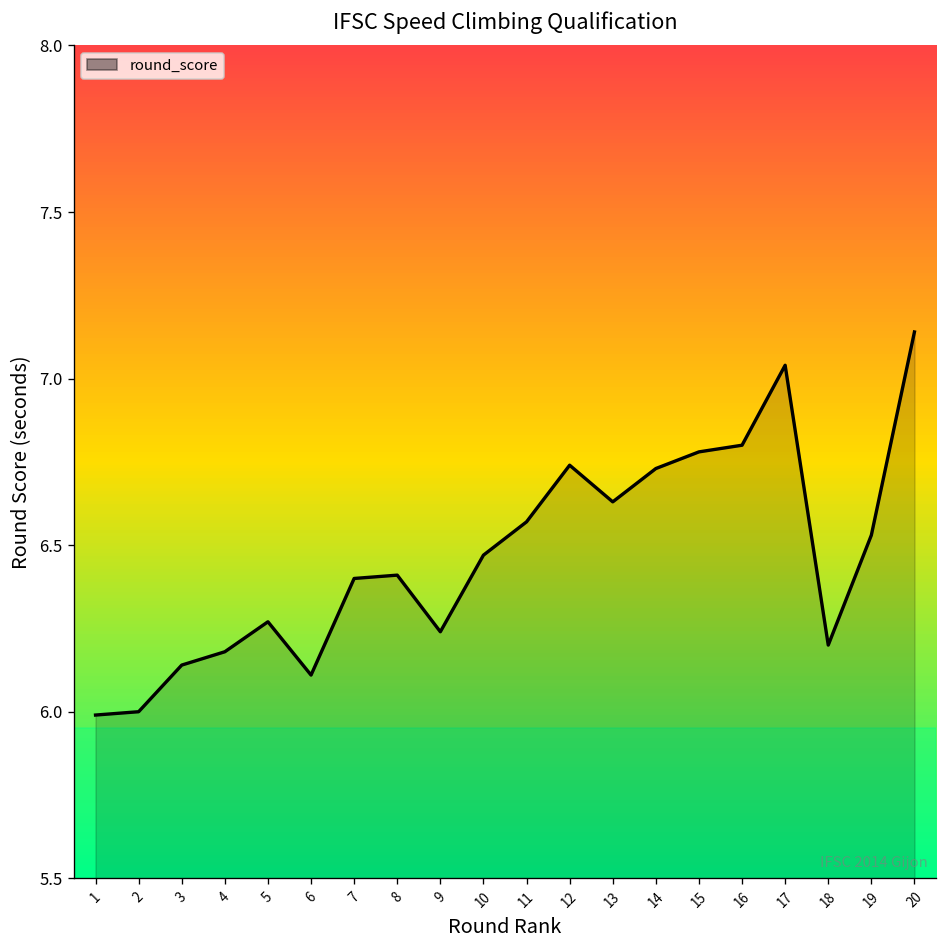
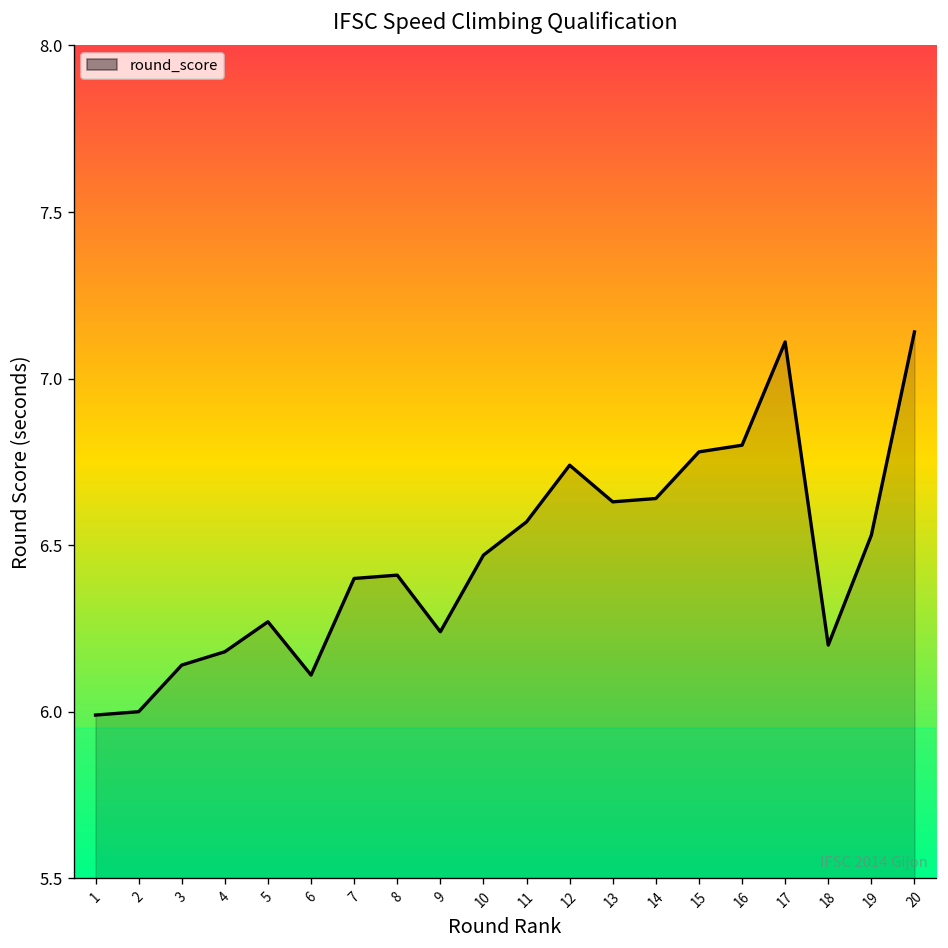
  {
    "1": 5.99,
    "2": 6.00,
    "3": 6.14,
    "4": 6.18,
    "5": 6.27,
    "6": 6.11,
    "7": 6.40,
    "8": 6.41,
    "9": 6.24,
    "10": 6.47,
    "11": 6.57,
    "12": 6.74,
    "13": 6.63,
-   "14": 6.73,
+   "14": 6.64,
    "15": 6.78,
    "16": 6.80,
-   "17": 7.04,
+   "17": 7.11,
    "18": 6.20,
    "19": 6.53,
    "20": 7.14
  }
